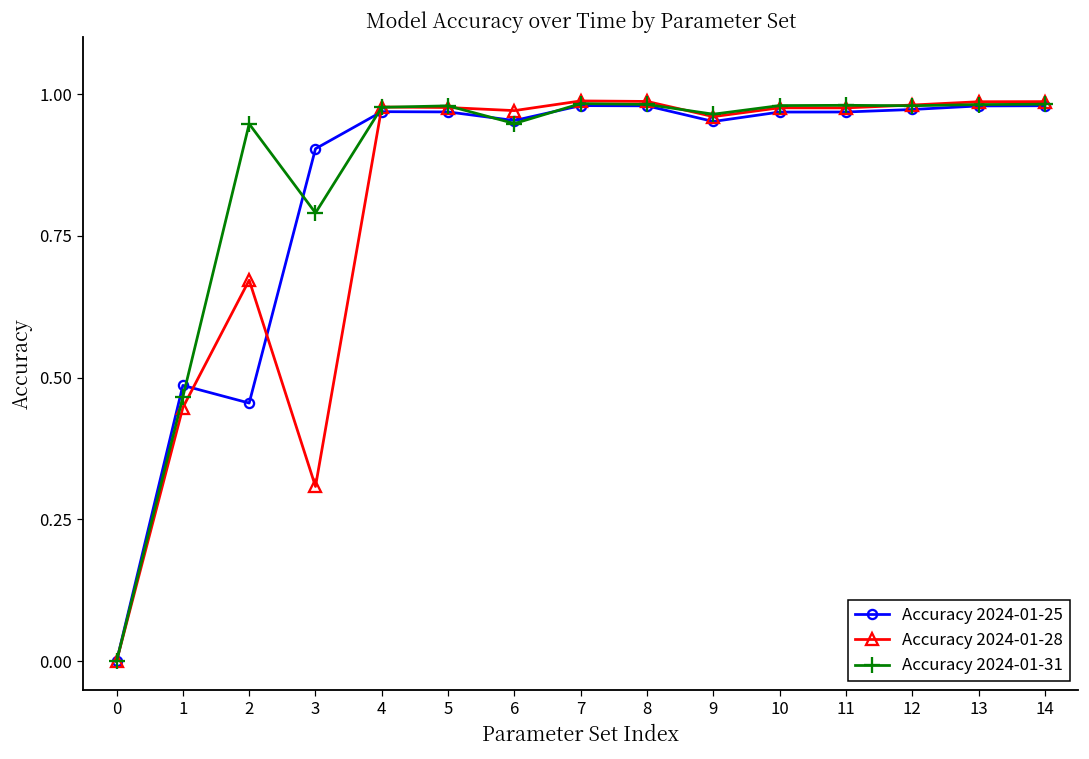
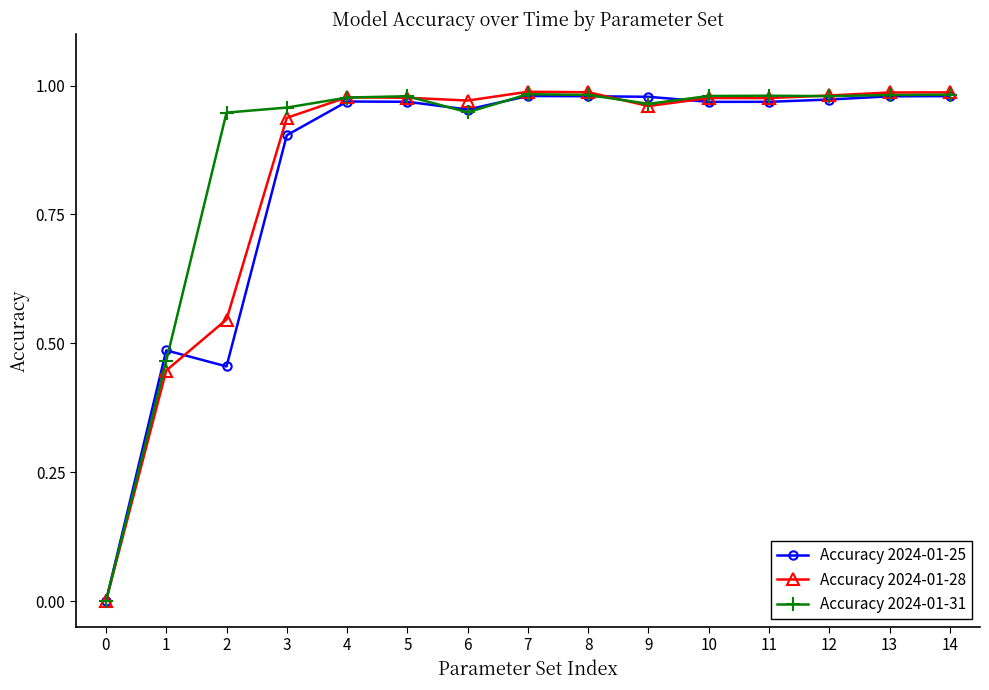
  {
    "Accuracy 2024-01-25": {
      "1": 0.49,
      "2": 0.46,
      "3": 0.90,
      "4": 0.97,
      "5": 0.97,
      "6": 0.95,
-     "9": 0.95,
+     "9": 0.98,
      "10": 0.97,
      "11": 0.97,
      "12": 0.97
    },
    "Accuracy 2024-01-28": {
      "1": 0.45,
-     "2": 0.67,
-     "3": 0.31,
+     "2": 0.55,
+     "3": 0.94,
      "6": 0.97,
      "8": 0.99
    },
    "Accuracy 2024-01-31": {
      "1": 0.47,
      "2": 0.95,
-     "3": 0.79,
+     "3": 0.96,
      "6": 0.95
    }
  }
